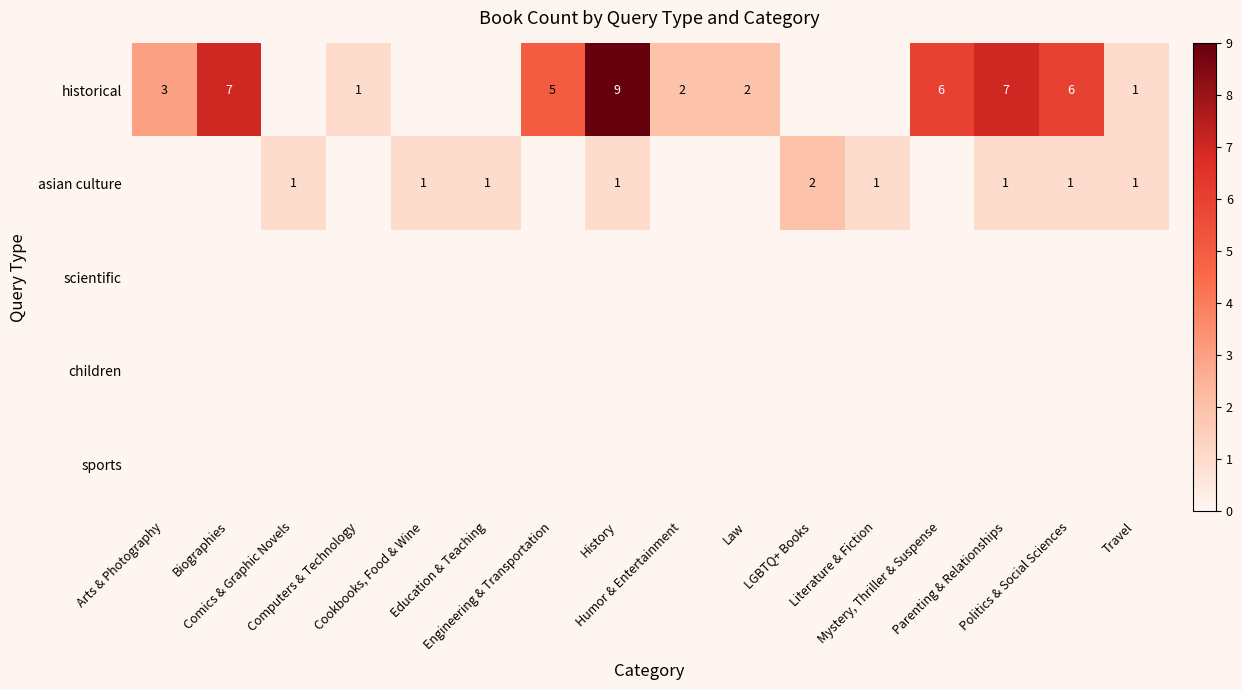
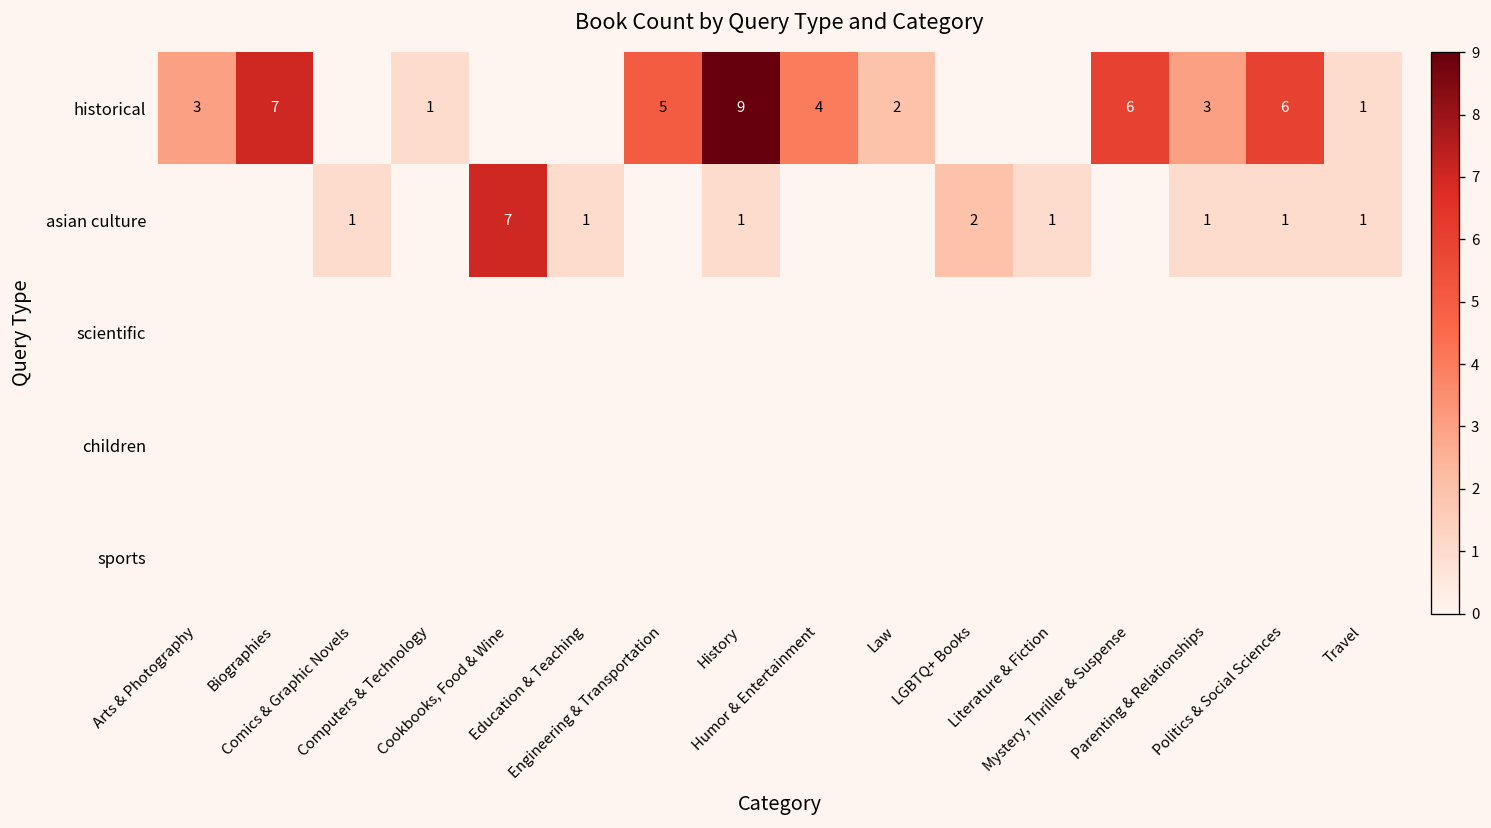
  {
    "historical": {
      "Arts & Photography": 3,
      "Biographies": 7,
      "Computers & Technology": 1,
      "Engineering & Transportation": 5,
      "History": 9,
-     "Humor & Entertainment": 2,
+     "Humor & Entertainment": 4,
      "Law": 2,
      "Mystery, Thriller & Suspense": 6,
-     "Parenting & Relationships": 7,
+     "Parenting & Relationships": 3,
      "Politics & Social Sciences": 6,
      "Travel": 1
    },
    "asian culture": {
      "Comics & Graphic Novels": 1,
-     "Cookbooks, Food & Wine": 1,
+     "Cookbooks, Food & Wine": 7,
      "Education & Teaching": 1,
      "History": 1,
      "LGBTQ+ Books": 2,
      "Literature & Fiction": 1,
      "Parenting & Relationships": 1,
      "Politics & Social Sciences": 1,
      "Travel": 1
    }
  }
